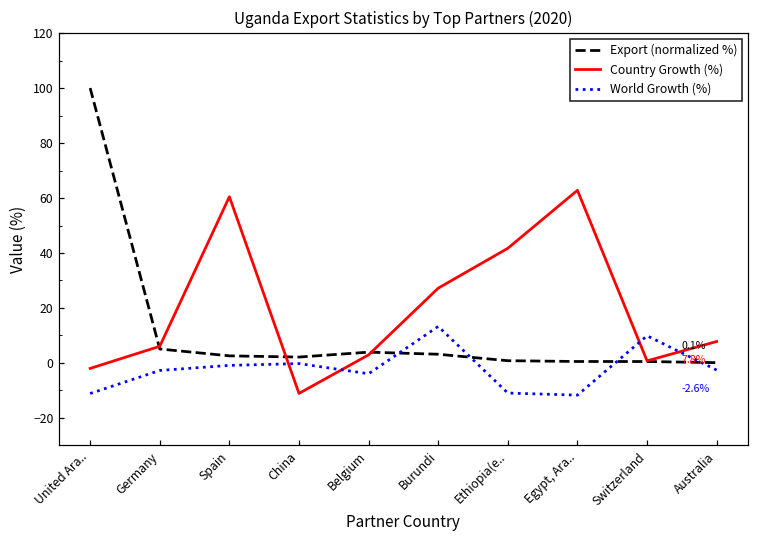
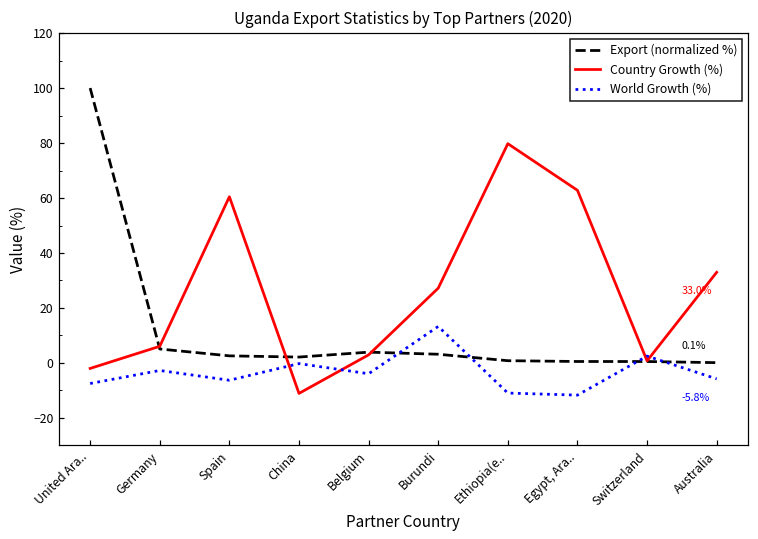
  {
    "Export (normalized %)": {
      "Australia": "0.1%"
    },
    "Country Growth (%)": {
-     "Ethiopia(e..": "42",
-     "Australia": "7.8%"
+     "Ethiopia(e..": "80",
+     "Australia": "33.0%"
    },
    "World Growth (%)": {
-     "United Ara..": "-11",
-     "Spain": "-1",
-     "Switzerland": "10",
-     "Australia": "-2.6%"
+     "United Ara..": "-7",
+     "Spain": "-6",
+     "Switzerland": "3",
+     "Australia": "-5.8%"
    }
  }
